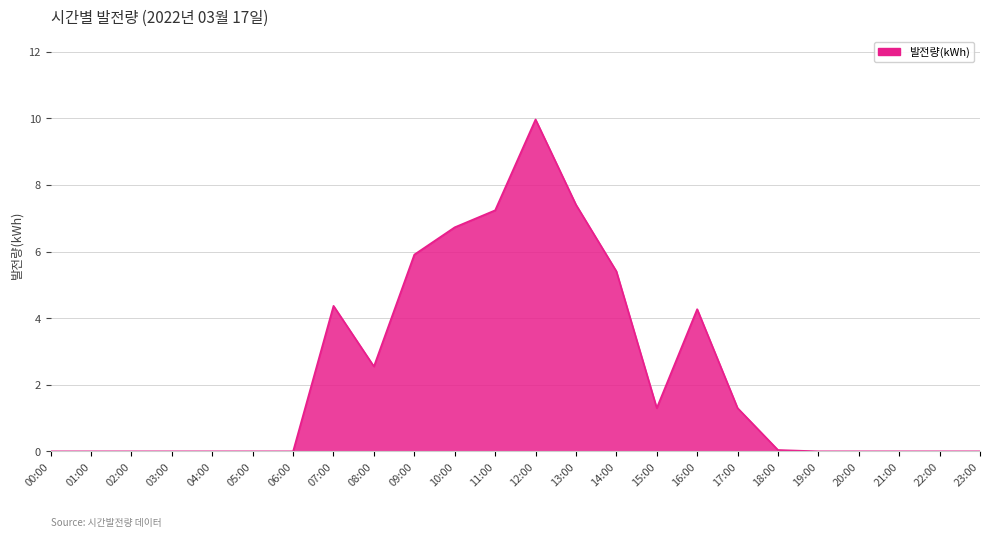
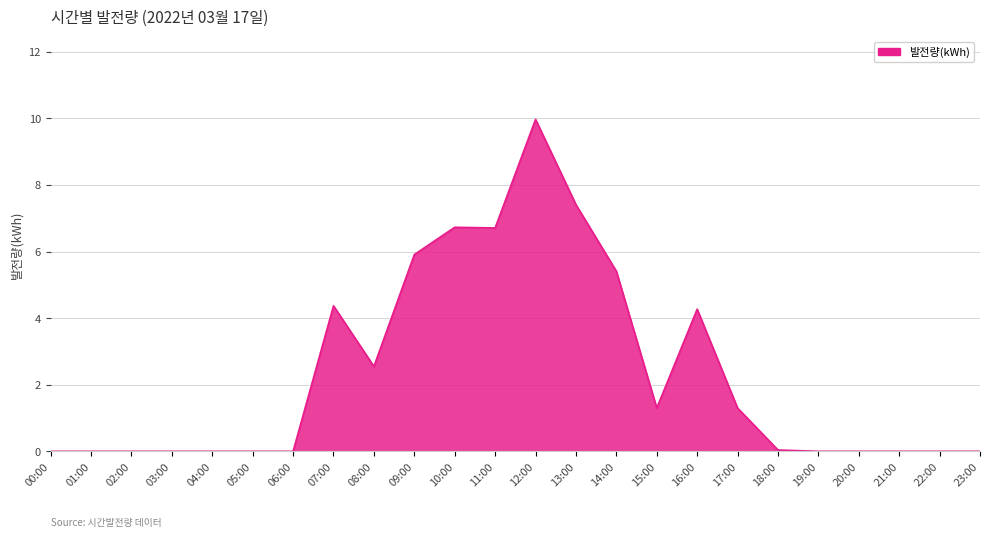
  {
    "00:00": 0.0,
    "01:00": 0.0,
    "02:00": 0.0,
    "03:00": 0.0,
    "04:00": 0.0,
    "05:00": 0.0,
    "06:00": 0.0,
    "07:00": 4.4,
    "08:00": 2.6,
    "09:00": 5.9,
    "10:00": 6.7,
-   "11:00": 7.2,
+   "11:00": 6.7,
    "12:00": 10.0,
    "13:00": 7.4,
    "14:00": 5.4,
    "15:00": 1.3,
    "16:00": 4.3,
    "17:00": 1.3,
    "18:00": 0.0,
    "19:00": 0.0,
    "20:00": 0.0,
    "21:00": 0.0,
    "22:00": 0.0,
    "23:00": 0.0
  }
